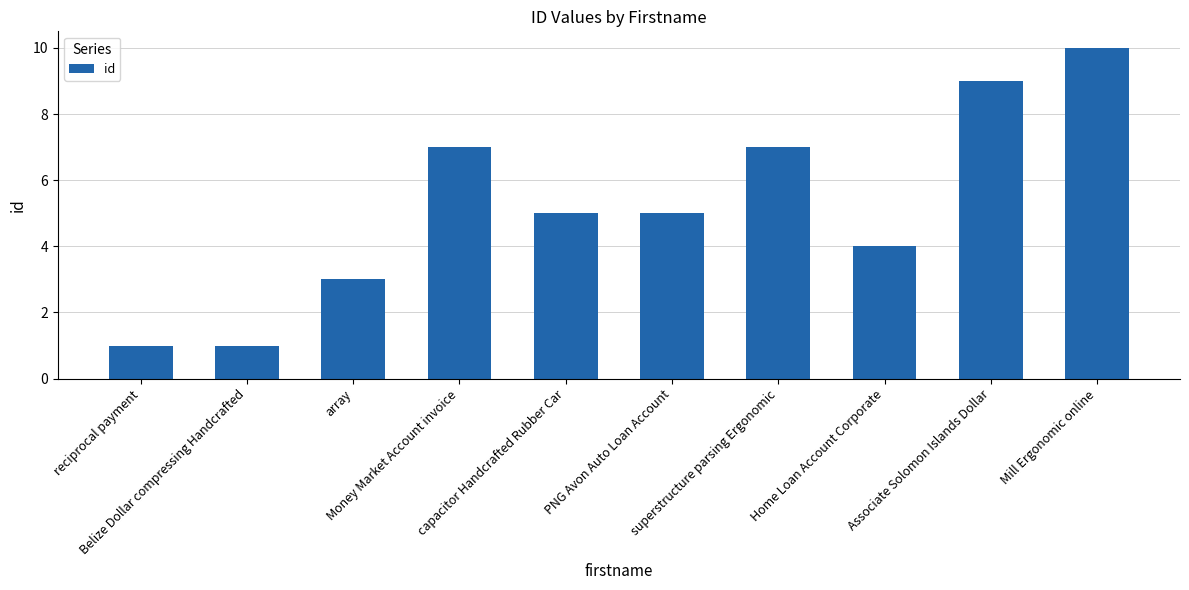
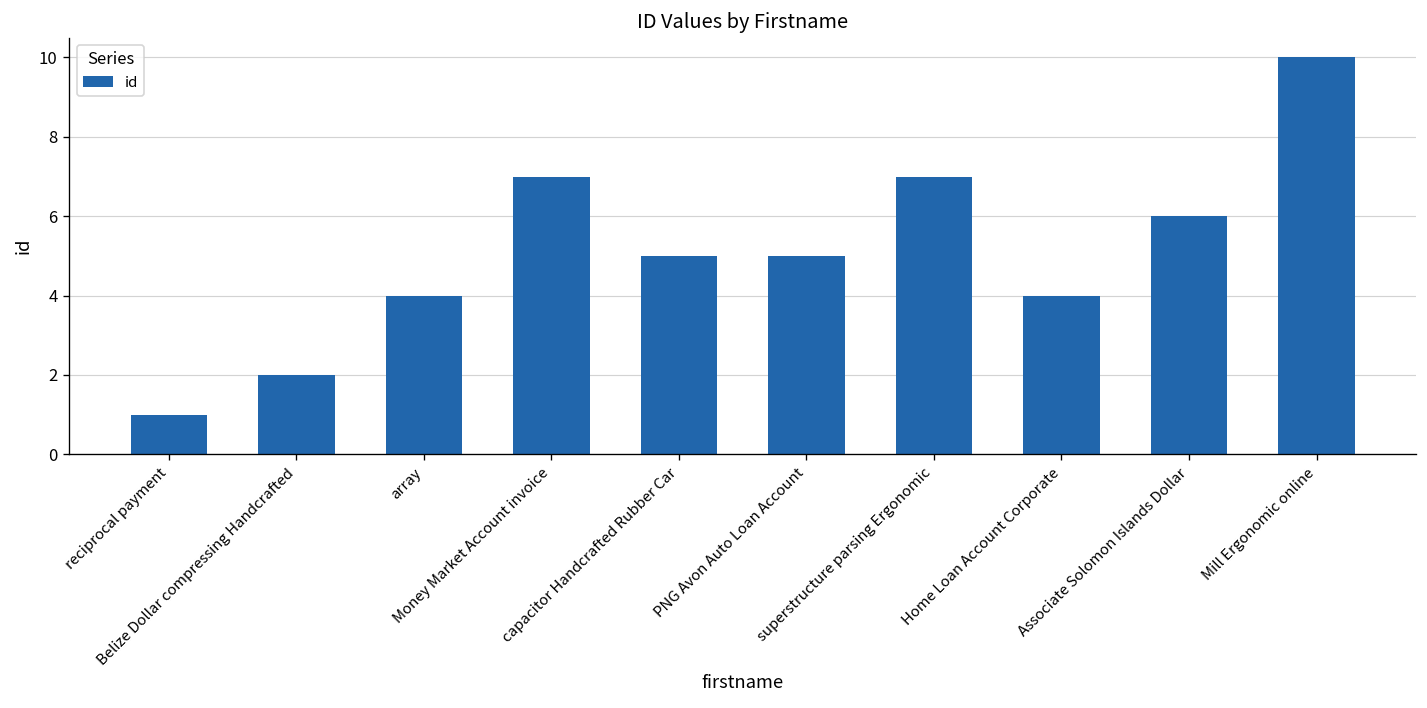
  {
    "reciprocal payment": 1,
-   "Belize Dollar compressing Handcrafted": 1,
-   "array": 3,
+   "Belize Dollar compressing Handcrafted": 2,
+   "array": 4,
    "Money Market Account invoice": 7,
    "capacitor Handcrafted Rubber Car": 5,
    "PNG Avon Auto Loan Account": 5,
    "superstructure parsing Ergonomic": 7,
    "Home Loan Account Corporate": 4,
-   "Associate Solomon Islands Dollar": 9,
+   "Associate Solomon Islands Dollar": 6,
    "Mill Ergonomic online": 10
  }
